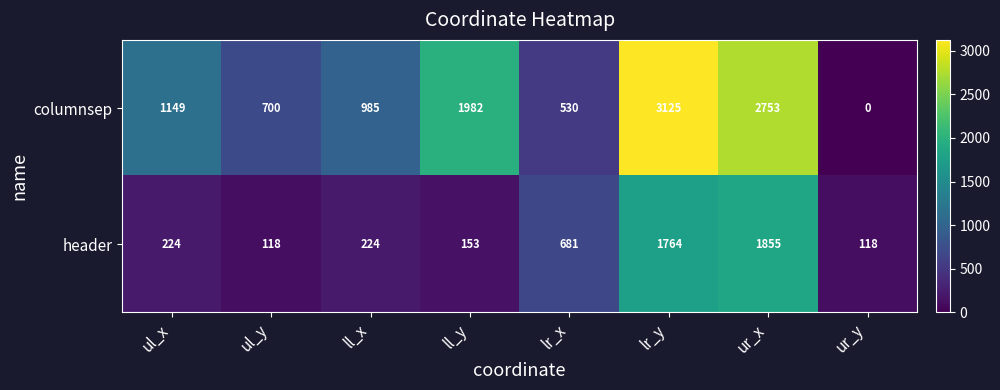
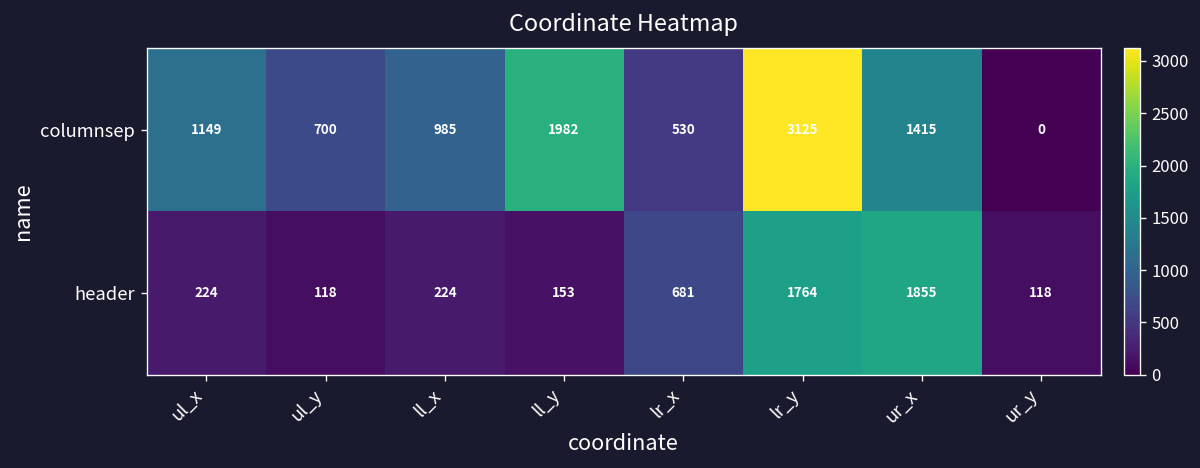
  {
    "columnsep": {
      "ul_x": 1149,
      "ul_y": 700,
      "ll_x": 985,
      "ll_y": 1982,
      "lr_x": 530,
      "lr_y": 3125,
-     "ur_x": 2753,
+     "ur_x": 1415,
      "ur_y": 0
    },
    "header": {
      "ul_x": 224,
      "ul_y": 118,
      "ll_x": 224,
      "ll_y": 153,
      "lr_x": 681,
      "lr_y": 1764,
      "ur_x": 1855,
      "ur_y": 118
    }
  }
